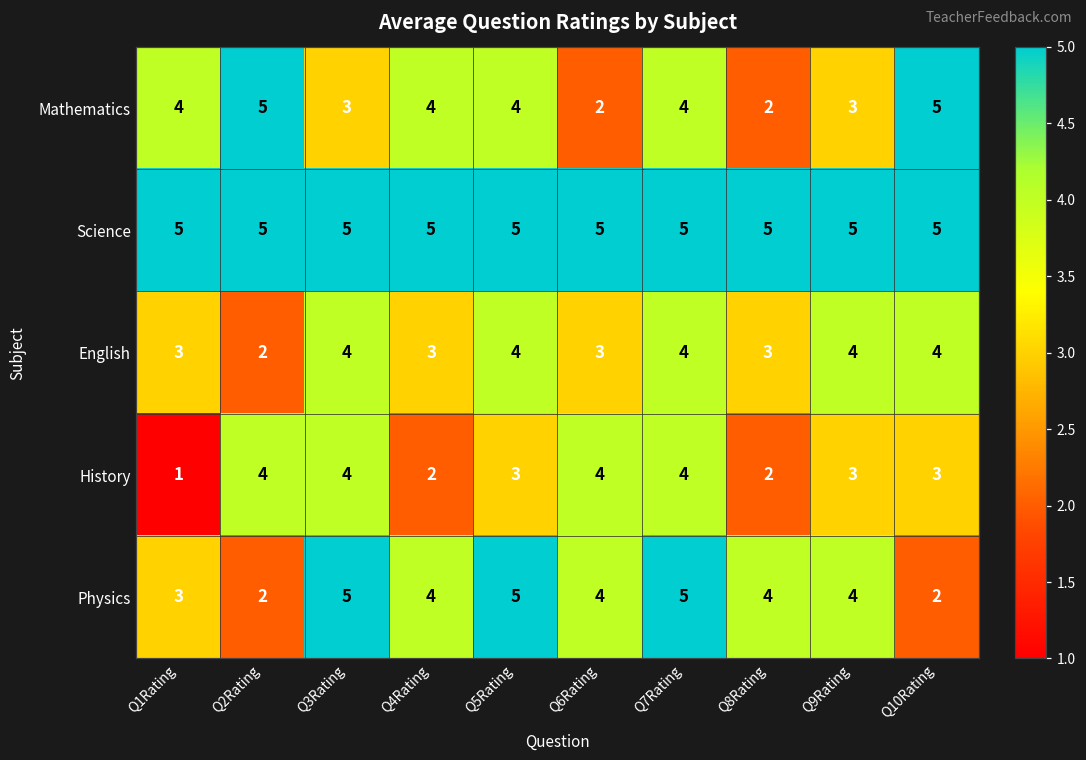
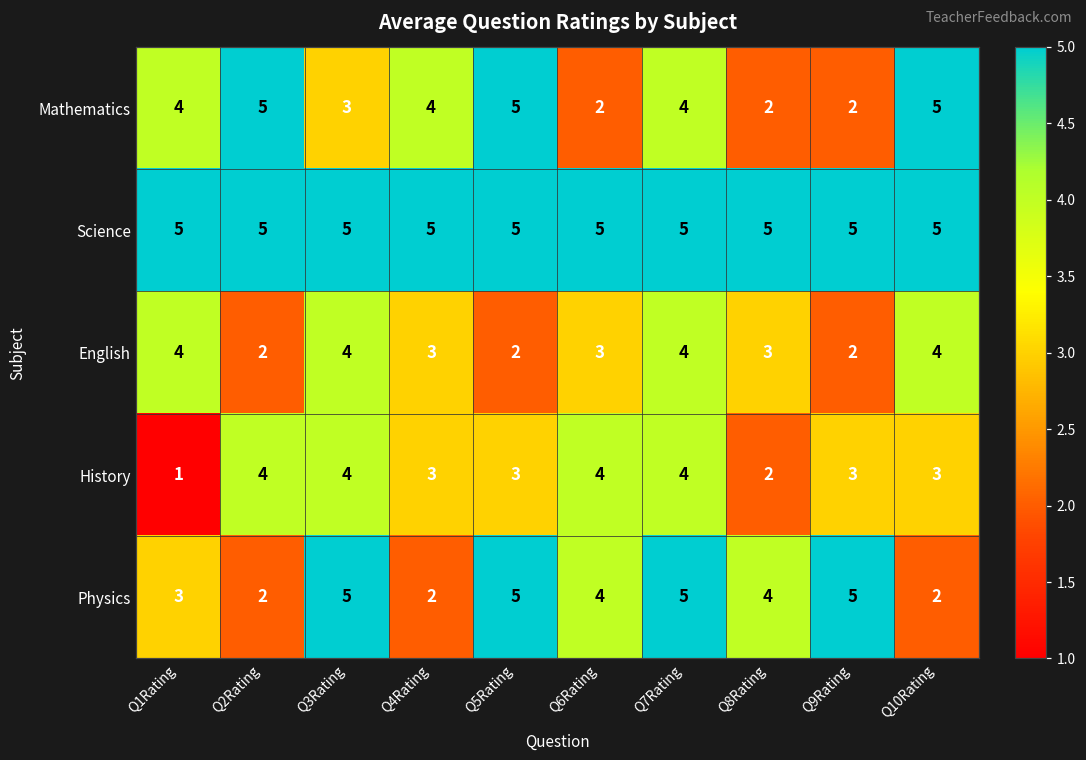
  {
    "Mathematics": {
      "Q1Rating": 4,
      "Q2Rating": 5,
      "Q3Rating": 3,
      "Q4Rating": 4,
-     "Q5Rating": 4,
+     "Q5Rating": 5,
      "Q6Rating": 2,
      "Q7Rating": 4,
      "Q8Rating": 2,
-     "Q9Rating": 3,
+     "Q9Rating": 2,
      "Q10Rating": 5
    },
    "Science": {
      "Q1Rating": 5,
      "Q2Rating": 5,
      "Q3Rating": 5,
      "Q4Rating": 5,
      "Q5Rating": 5,
      "Q6Rating": 5,
      "Q7Rating": 5,
      "Q8Rating": 5,
      "Q9Rating": 5,
      "Q10Rating": 5
    },
    "English": {
-     "Q1Rating": 3,
+     "Q1Rating": 4,
      "Q2Rating": 2,
      "Q3Rating": 4,
      "Q4Rating": 3,
-     "Q5Rating": 4,
+     "Q5Rating": 2,
      "Q6Rating": 3,
      "Q7Rating": 4,
      "Q8Rating": 3,
-     "Q9Rating": 4,
+     "Q9Rating": 2,
      "Q10Rating": 4
    },
    "History": {
      "Q1Rating": 1,
      "Q2Rating": 4,
      "Q3Rating": 4,
-     "Q4Rating": 2,
+     "Q4Rating": 3,
      "Q5Rating": 3,
      "Q6Rating": 4,
      "Q7Rating": 4,
      "Q8Rating": 2,
      "Q9Rating": 3,
      "Q10Rating": 3
    },
    "Physics": {
      "Q1Rating": 3,
      "Q2Rating": 2,
      "Q3Rating": 5,
-     "Q4Rating": 4,
+     "Q4Rating": 2,
      "Q5Rating": 5,
      "Q6Rating": 4,
      "Q7Rating": 5,
      "Q8Rating": 4,
-     "Q9Rating": 4,
+     "Q9Rating": 5,
      "Q10Rating": 2
    }
  }
